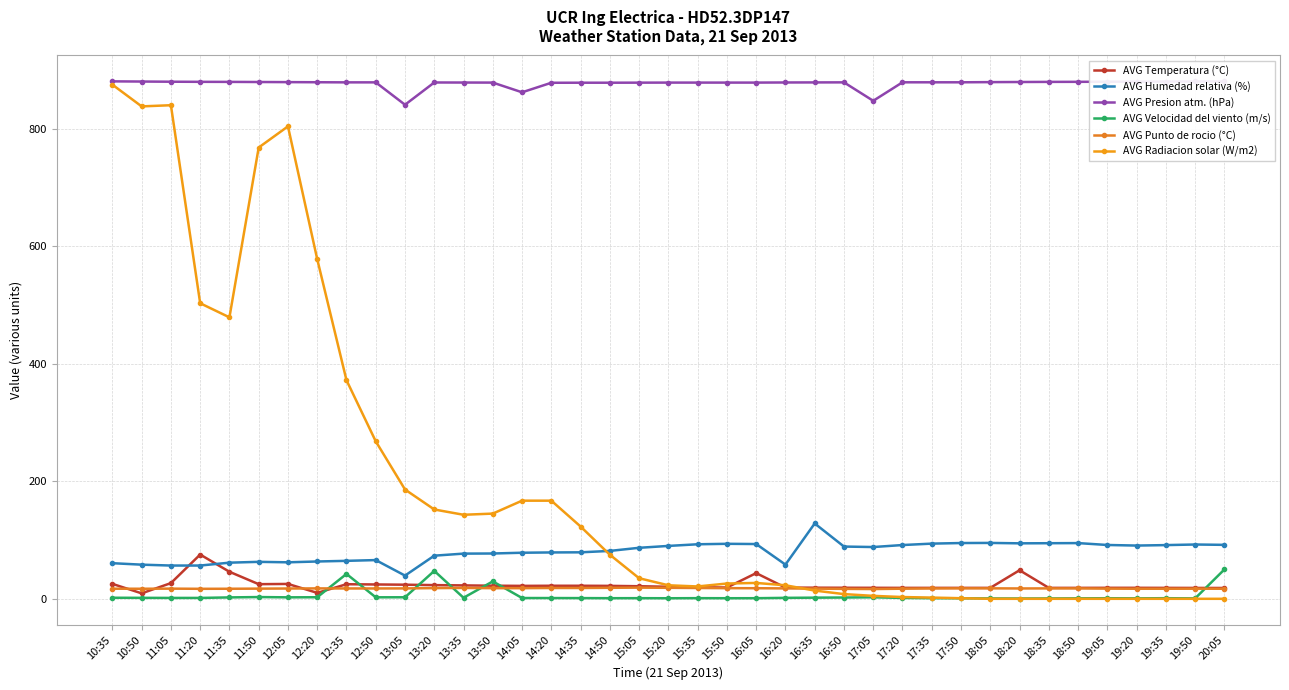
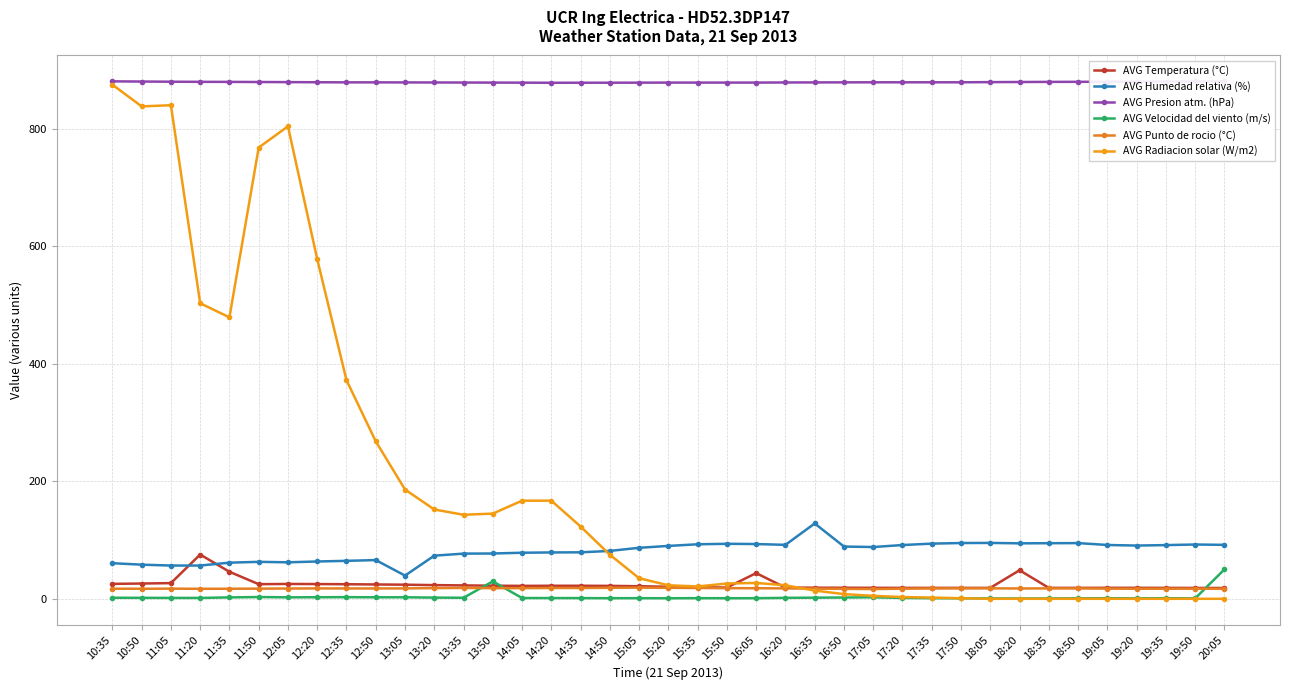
  {
    "AVG Temperatura (°C)": {
      "10:35": 30,
-     "10:50": 10,
+     "10:50": 30,
      "11:05": 30,
      "11:20": 80,
      "11:35": 50,
      "11:50": 20,
      "12:05": 30,
-     "12:20": 10,
+     "12:20": 30,
      "12:35": 20,
      "12:50": 20,
      "13:05": 20,
      "13:20": 20,
      "16:05": 40,
      "18:20": 50
    },
    "AVG Humedad relativa (%)": {
      "10:35": 60,
      "10:50": 60,
      "11:05": 60,
      "11:20": 60,
      "11:35": 60,
      "11:50": 60,
      "12:05": 60,
      "12:20": 60,
      "12:35": 60,
      "12:50": 70,
      "13:05": 40,
      "13:20": 70,
      "13:35": 80,
      "13:50": 80,
      "14:05": 80,
      "14:20": 80,
      "14:35": 80,
      "14:50": 80,
      "15:05": 90,
      "15:20": 90,
      "15:35": 90,
      "15:50": 90,
      "16:05": 90,
-     "16:20": 60,
+     "16:20": 90,
      "16:35": 130,
      "16:50": 90,
      "17:05": 90,
      "17:20": 90,
      "17:35": 90,
      "17:50": 90,
      "18:05": 100,
      "18:20": 90,
      "18:35": 90,
      "18:50": 90,
      "19:05": 90,
      "19:20": 90,
      "19:35": 90,
      "19:50": 90,
      "20:05": 90
    },
    "AVG Presion atm. (hPa)": {
      "10:35": 880,
      "10:50": 880,
      "11:05": 880,
      "11:20": 880,
      "11:35": 880,
      "11:50": 880,
      "12:05": 880,
      "12:20": 880,
      "12:35": 880,
      "12:50": 880,
-     "13:05": 840,
+     "13:05": 880,
      "13:20": 880,
      "13:35": 880,
      "13:50": 880,
-     "14:05": 860,
+     "14:05": 880,
      "14:20": 880,
      "14:35": 880,
      "14:50": 880,
      "15:05": 880,
      "15:20": 880,
      "15:35": 880,
      "15:50": 880,
      "16:05": 880,
      "16:20": 880,
      "16:35": 880,
      "16:50": 880,
-     "17:05": 850,
+     "17:05": 880,
      "17:20": 880,
      "17:35": 880,
      "17:50": 880,
      "18:05": 880,
      "18:20": 880,
      "18:35": 880,
      "18:50": 880
    },
    "AVG Velocidad del viento (m/s)": {
      "10:35": 0,
      "10:50": 0,
      "11:05": 0,
      "11:20": 0,
      "11:35": 0,
      "11:50": 0,
      "12:05": 0,
      "12:20": 0,
-     "12:35": 40,
+     "12:35": 0,
      "12:50": 0,
      "13:05": 0,
-     "13:20": 50,
+     "13:20": 0,
      "13:35": 0,
      "13:50": 30,
      "14:05": 0,
      "14:20": 0,
      "14:35": 0,
      "14:50": 0,
      "15:05": 0,
      "15:20": 0,
      "15:35": 0,
      "15:50": 0,
      "16:05": 0,
      "16:20": 0,
      "16:35": 0,
      "16:50": 0,
      "20:05": 50
    }
  }
